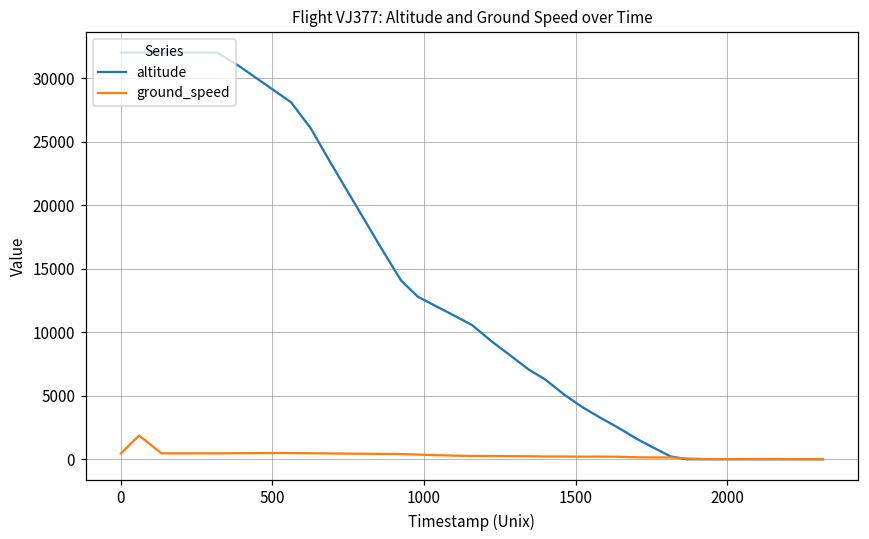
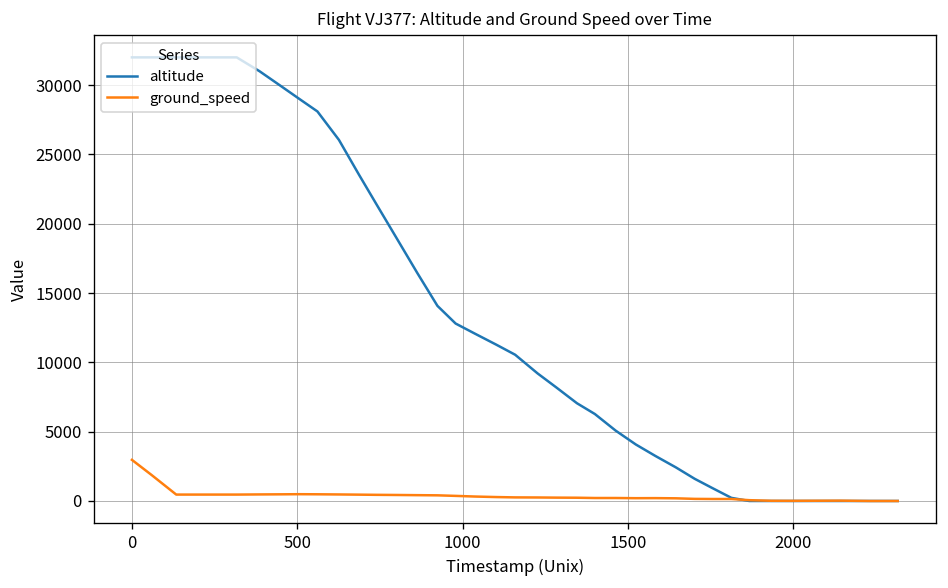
  {
    "ground_speed": {
-     "0": 500
+     "0": 3000
    }
  }
